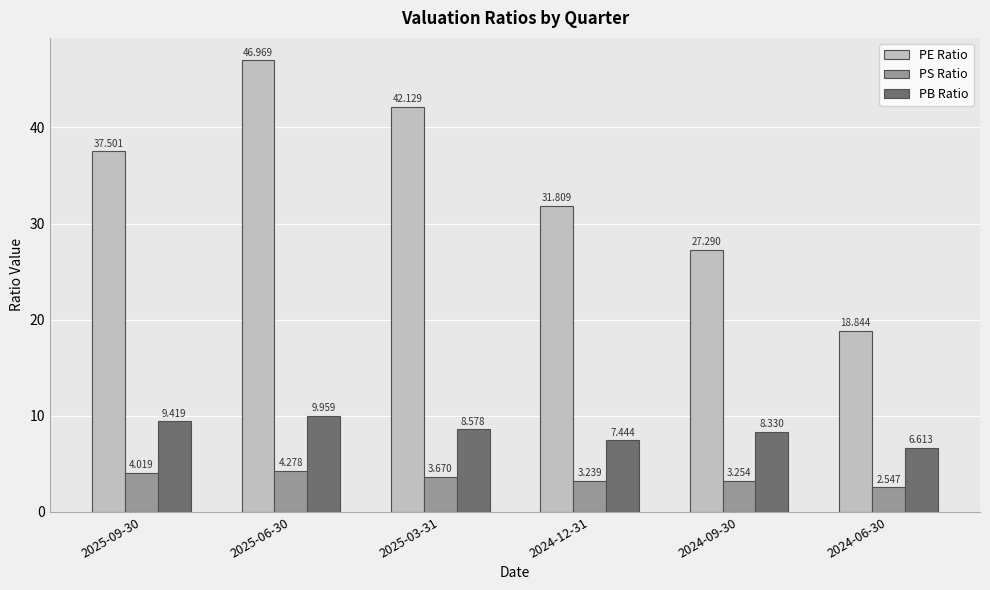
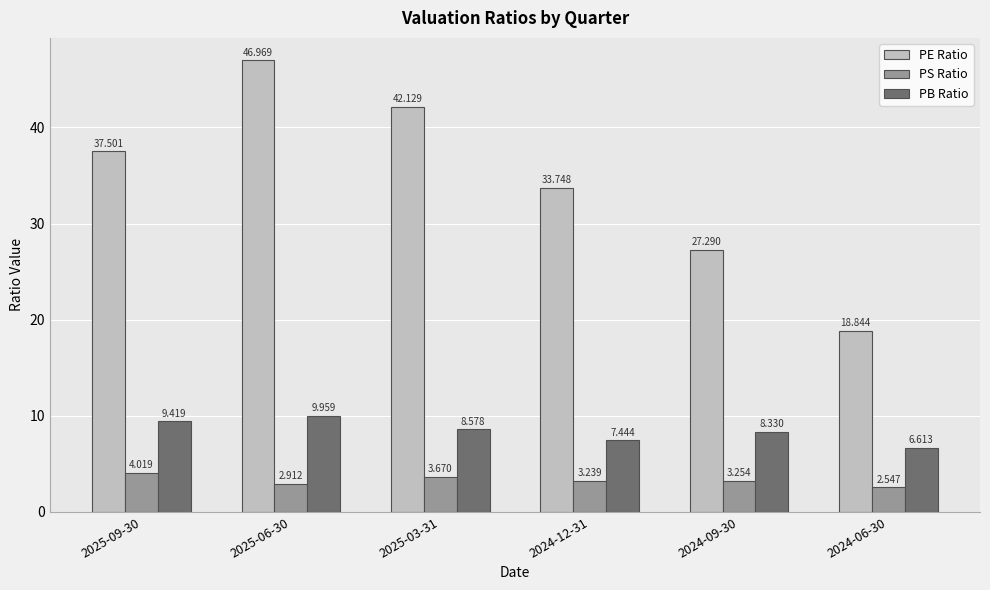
  {
    "PE Ratio": {
      "2025-09-30": 37.501,
      "2025-06-30": 46.969,
      "2025-03-31": 42.129,
-     "2024-12-31": 31.809,
+     "2024-12-31": 33.748,
      "2024-09-30": 27.290,
      "2024-06-30": 18.844
    },
    "PS Ratio": {
      "2025-09-30": 4.019,
-     "2025-06-30": 4.278,
+     "2025-06-30": 2.912,
      "2025-03-31": 3.670,
      "2024-12-31": 3.239,
      "2024-09-30": 3.254,
      "2024-06-30": 2.547
    },
    "PB Ratio": {
      "2025-09-30": 9.419,
      "2025-06-30": 9.959,
      "2025-03-31": 8.578,
      "2024-12-31": 7.444,
      "2024-09-30": 8.330,
      "2024-06-30": 6.613
    }
  }
